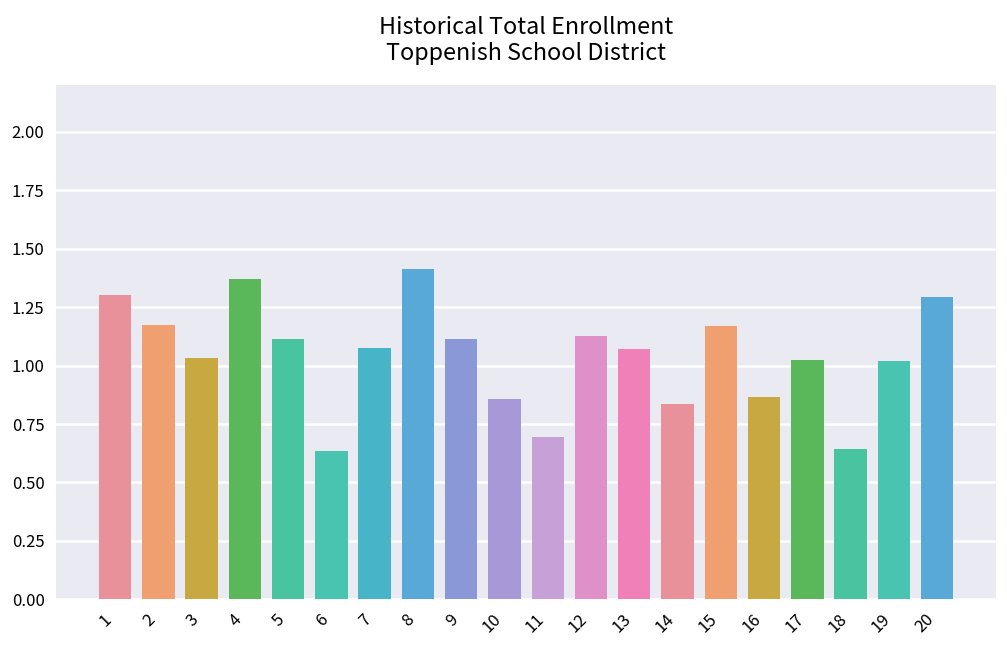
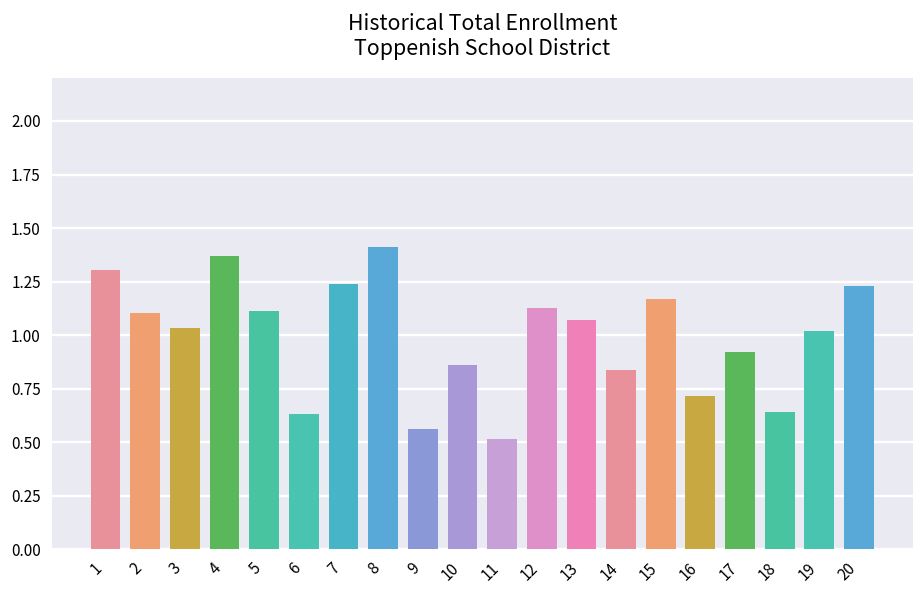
  {
    "1": 1.30,
-   "2": 1.17,
+   "2": 1.11,
    "3": 1.03,
    "4": 1.37,
    "5": 1.12,
    "6": 0.63,
-   "7": 1.07,
+   "7": 1.24,
    "8": 1.41,
-   "9": 1.11,
+   "9": 0.56,
    "10": 0.86,
-   "11": 0.69,
+   "11": 0.52,
    "12": 1.13,
    "13": 1.07,
    "14": 0.84,
    "15": 1.17,
-   "16": 0.86,
-   "17": 1.03,
+   "16": 0.72,
+   "17": 0.92,
    "18": 0.64,
    "19": 1.02,
-   "20": 1.29
+   "20": 1.23
  }
